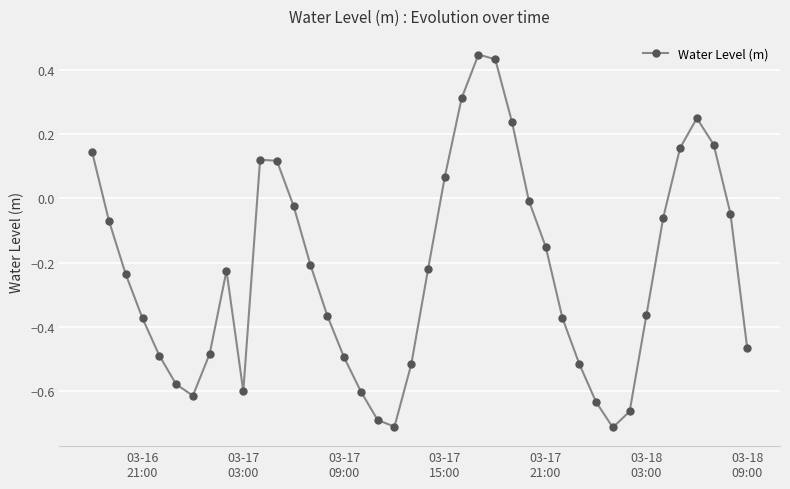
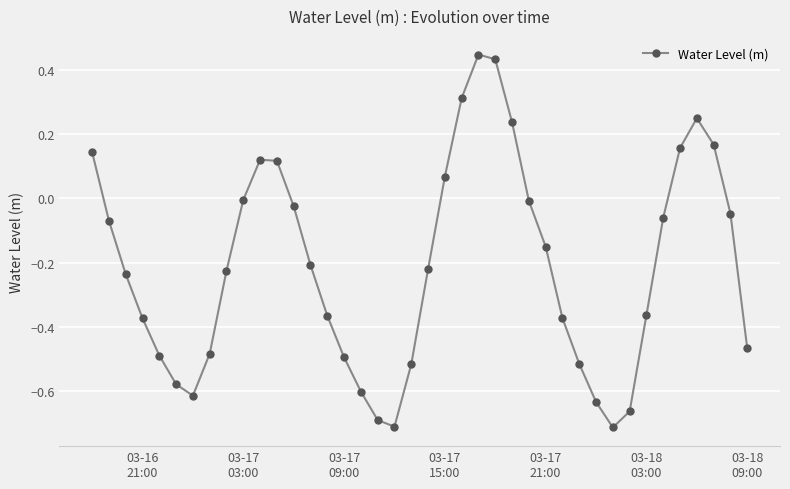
  {
    "03-16 21:00": -0.37,
-   "03-17 03:00": -0.60,
+   "03-17 03:00": -0.01,
    "03-17 09:00": -0.49,
    "03-17 15:00": 0.07,
    "03-17 21:00": -0.15,
    "03-18 03:00": -0.36,
    "03-18 09:00": -0.47
  }
